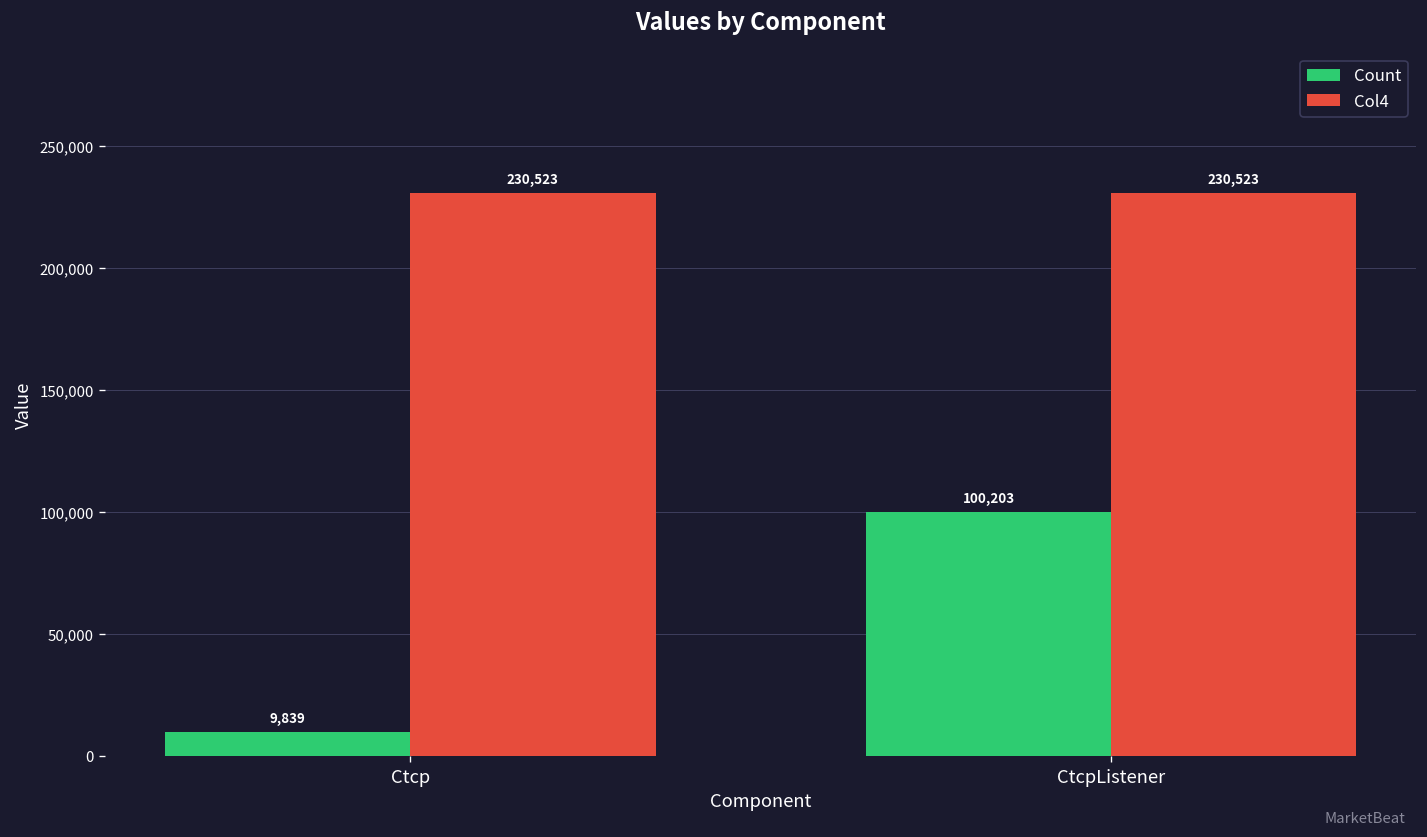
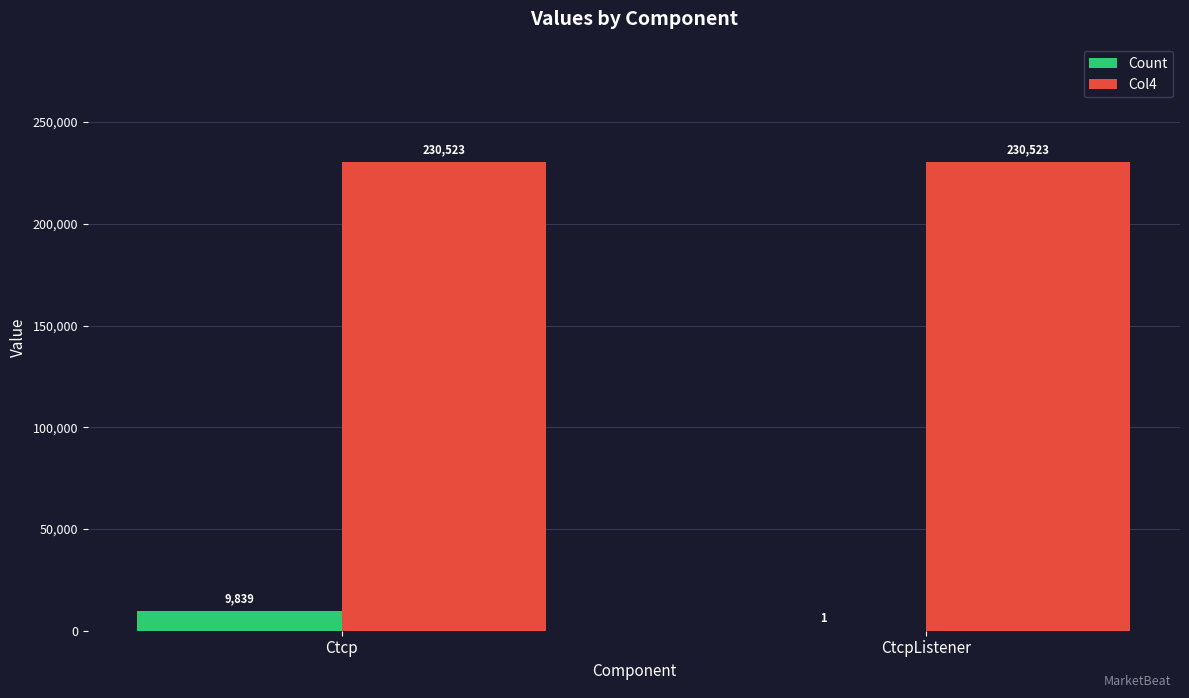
  {
    "Count": {
      "Ctcp": "9,839",
-     "CtcpListener": "100,203"
+     "CtcpListener": "1"
    },
    "Col4": {
      "Ctcp": "230,523",
      "CtcpListener": "230,523"
    }
  }
